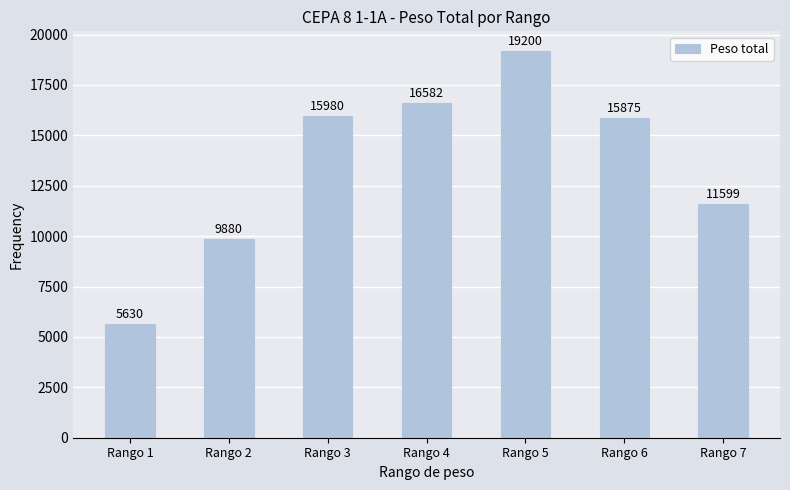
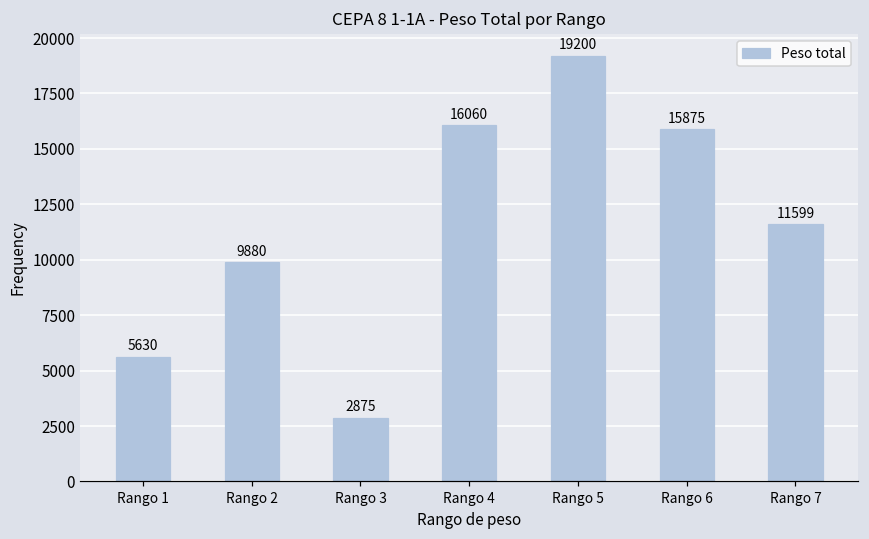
  {
    "Rango 1": 5630,
    "Rango 2": 9880,
-   "Rango 3": 15980,
-   "Rango 4": 16582,
+   "Rango 3": 2875,
+   "Rango 4": 16060,
    "Rango 5": 19200,
    "Rango 6": 15875,
    "Rango 7": 11599
  }
